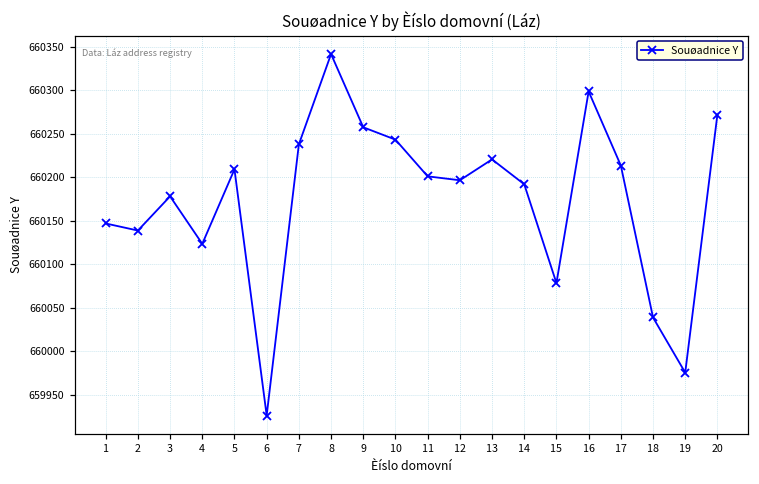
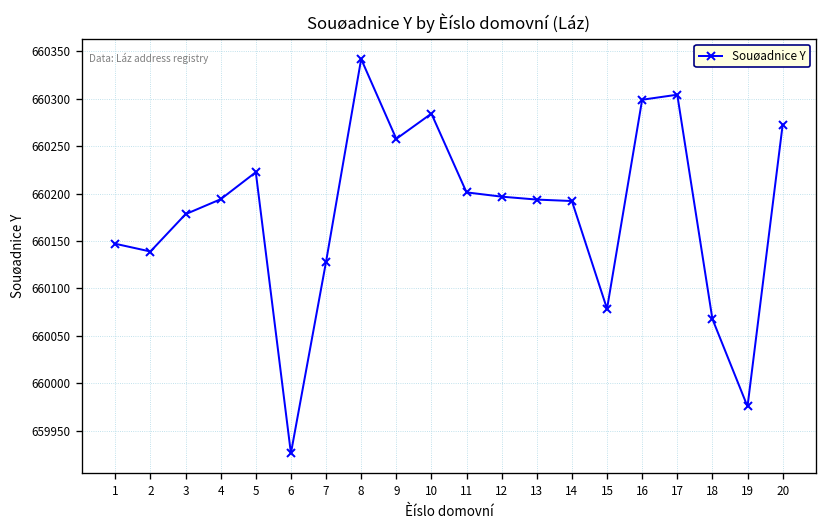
  {
    "1": 660150,
    "2": 660140,
    "3": 660180,
-   "4": 660120,
-   "5": 660210,
+   "4": 660190,
+   "5": 660220,
    "6": 659930,
-   "7": 660240,
+   "7": 660130,
    "8": 660340,
    "9": 660260,
-   "10": 660240,
+   "10": 660280,
    "11": 660200,
    "12": 660200,
-   "13": 660220,
+   "13": 660190,
    "14": 660190,
    "15": 660080,
    "16": 660300,
-   "17": 660210,
-   "18": 660040,
+   "17": 660300,
+   "18": 660070,
    "19": 659980,
    "20": 660270
  }
